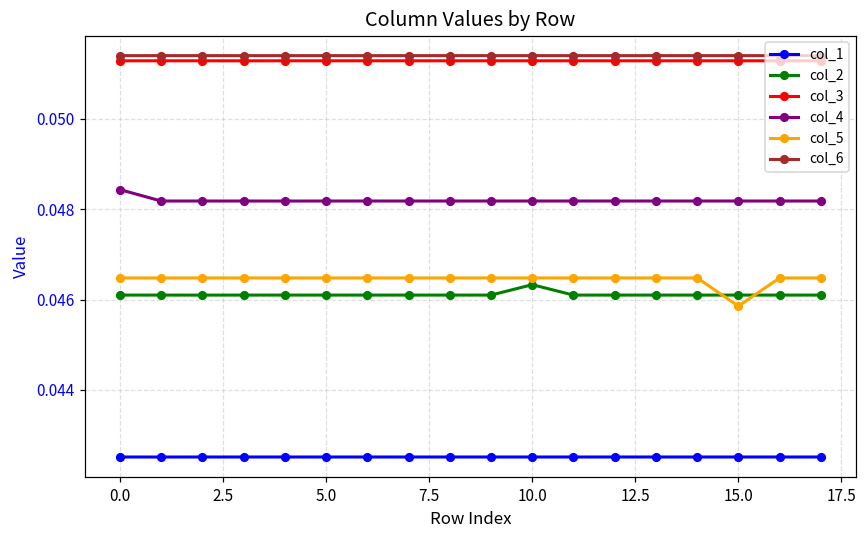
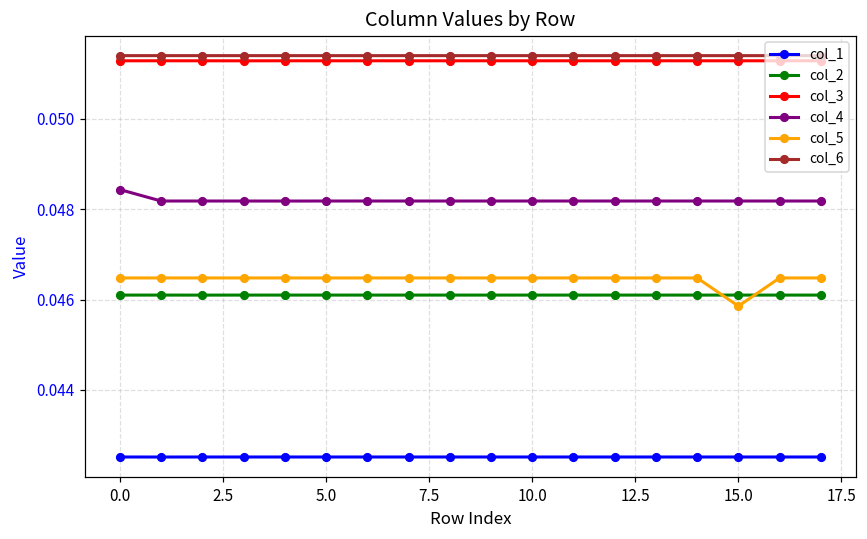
  {
    "col_1": {
      "0.0": 0.0425,
      "5.0": 0.0425,
      "10.0": 0.0425,
      "15.0": 0.0425
    },
    "col_2": {
      "0.0": 0.0461,
      "5.0": 0.0461,
-     "10.0": 0.0463,
+     "10.0": 0.0461,
      "15.0": 0.0461
    },
    "col_3": {
      "0.0": 0.0513,
      "5.0": 0.0513,
      "10.0": 0.0513,
      "15.0": 0.0513
    },
    "col_4": {
      "0.0": 0.0484,
      "5.0": 0.0482,
      "10.0": 0.0482,
      "15.0": 0.0482
    },
    "col_5": {
      "0.0": 0.0465,
      "5.0": 0.0465,
      "10.0": 0.0465,
      "15.0": 0.0459
    },
    "col_6": {
      "0.0": 0.0514,
      "5.0": 0.0514,
      "10.0": 0.0514,
      "15.0": 0.0514
    }
  }
